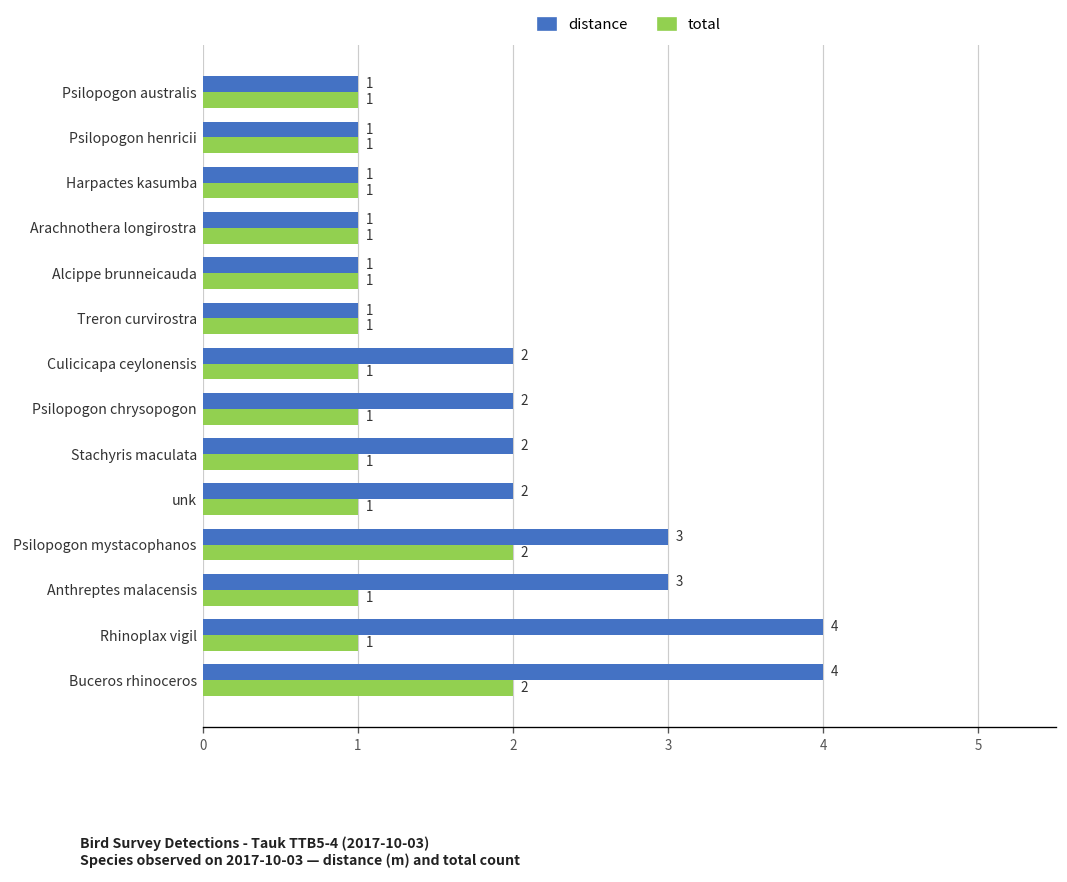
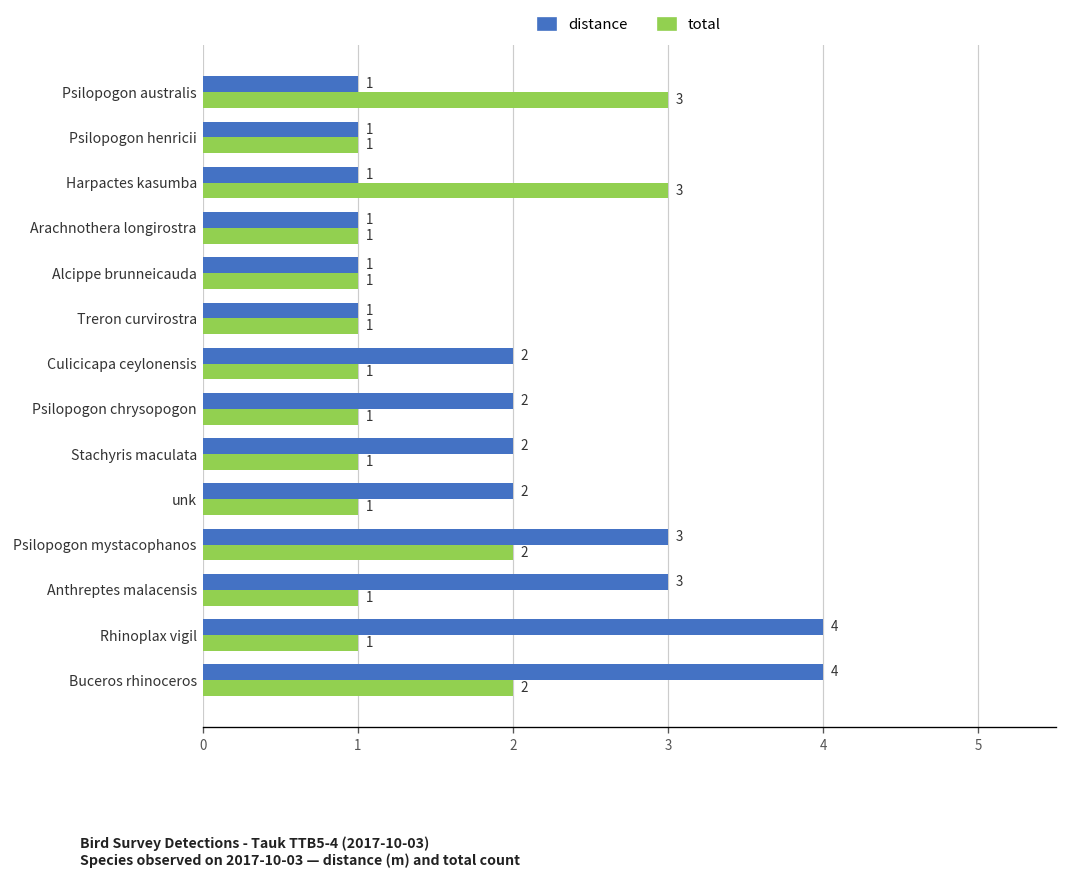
  {
    "distance": {
      "Psilopogon australis": 1,
      "Psilopogon henricii": 1,
      "Harpactes kasumba": 1,
      "Arachnothera longirostra": 1,
      "Alcippe brunneicauda": 1,
      "Treron curvirostra": 1,
      "Culicicapa ceylonensis": 2,
      "Psilopogon chrysopogon": 2,
      "Stachyris maculata": 2,
      "unk": 2,
      "Psilopogon mystacophanos": 3,
      "Anthreptes malacensis": 3,
      "Rhinoplax vigil": 4,
      "Buceros rhinoceros": 4
    },
    "total": {
-     "Psilopogon australis": 1,
+     "Psilopogon australis": 3,
      "Psilopogon henricii": 1,
-     "Harpactes kasumba": 1,
+     "Harpactes kasumba": 3,
      "Arachnothera longirostra": 1,
      "Alcippe brunneicauda": 1,
      "Treron curvirostra": 1,
      "Culicicapa ceylonensis": 1,
      "Psilopogon chrysopogon": 1,
      "Stachyris maculata": 1,
      "unk": 1,
      "Psilopogon mystacophanos": 2,
      "Anthreptes malacensis": 1,
      "Rhinoplax vigil": 1,
      "Buceros rhinoceros": 2
    }
  }
